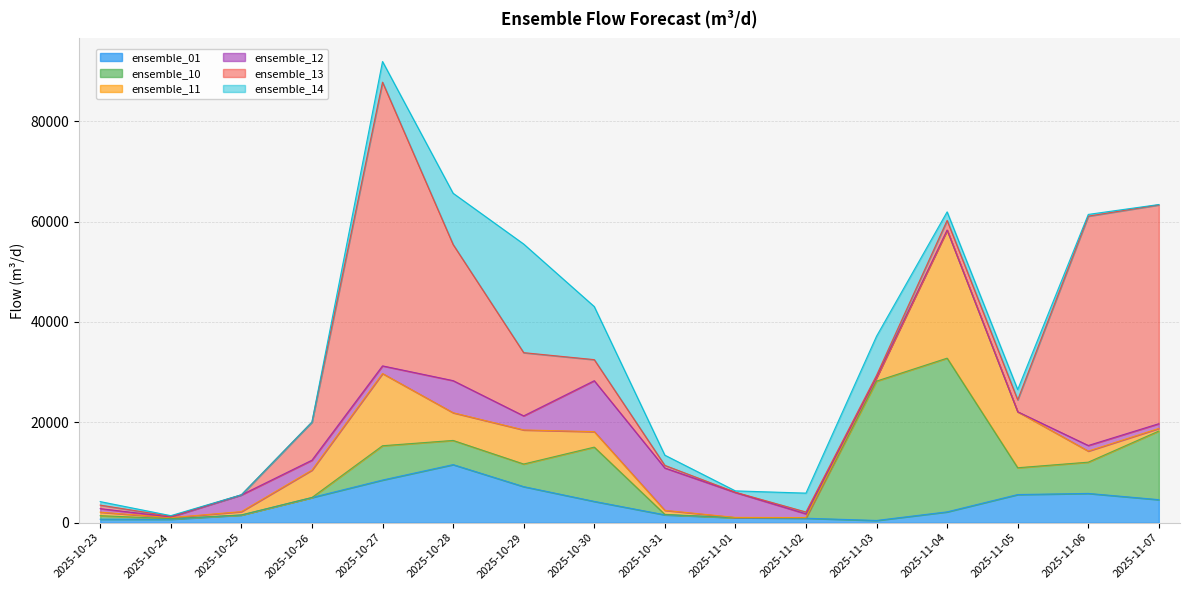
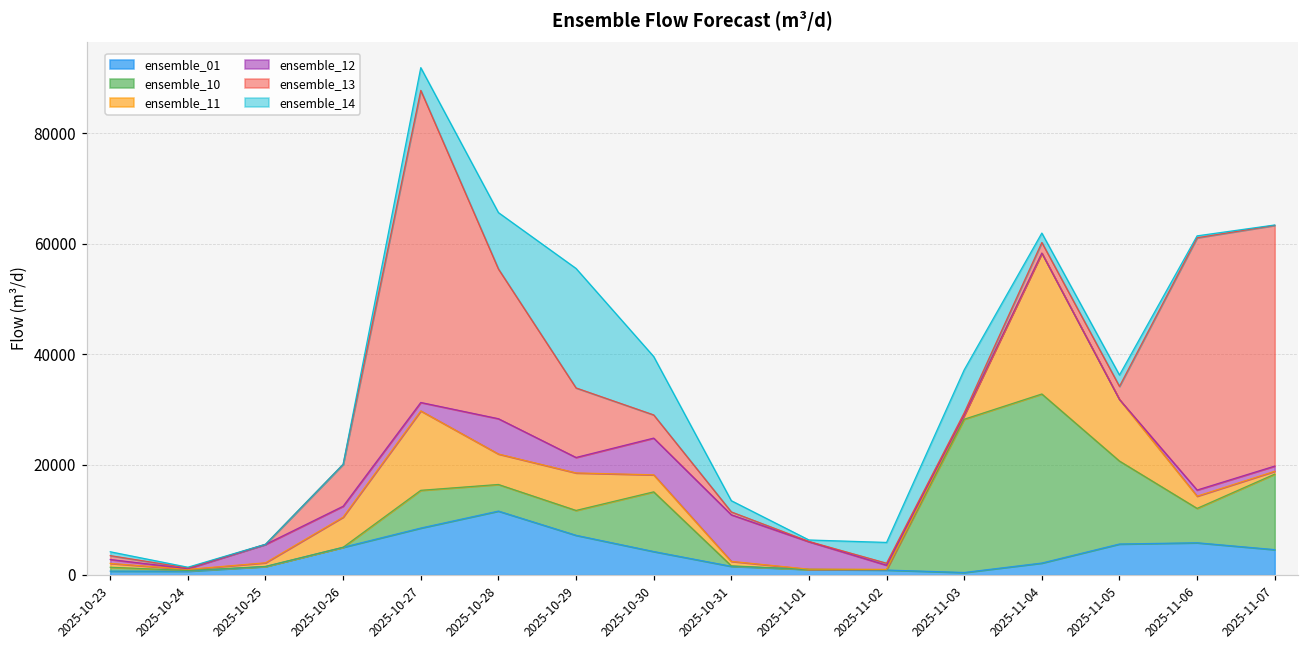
  {
    "ensemble_10": {
      "2025-10-23": 1000,
      "2025-10-27": 7000,
      "2025-10-28": 5000,
      "2025-10-29": 5000,
      "2025-10-30": 11000,
      "2025-11-03": 28000,
      "2025-11-04": 31000,
-     "2025-11-05": 5000,
+     "2025-11-05": 15000,
      "2025-11-06": 6000,
      "2025-11-07": 14000
    },
    "ensemble_11": {
      "2025-10-23": 1000,
      "2025-10-25": 1000,
      "2025-10-26": 5000,
      "2025-10-27": 14000,
      "2025-10-28": 6000,
      "2025-10-29": 7000,
      "2025-10-30": 3000,
      "2025-10-31": 1000,
      "2025-11-06": 2000,
      "2025-11-07": 1000
    },
    "ensemble_12": {
      "2025-10-23": 1000,
      "2025-10-26": 2000,
      "2025-10-27": 2000,
      "2025-10-28": 6000,
      "2025-10-29": 3000,
-     "2025-10-30": 10000,
+     "2025-10-30": 7000,
      "2025-10-31": 8000,
      "2025-11-06": 1000,
      "2025-11-07": 1000
    },
    "ensemble_13": {
      "2025-10-23": 1000,
      "2025-10-27": 57000,
      "2025-10-28": 27000,
      "2025-10-29": 13000,
      "2025-10-30": 4000,
      "2025-10-31": 1000,
      "2025-11-04": 2000,
      "2025-11-05": 2000
    }
  }
